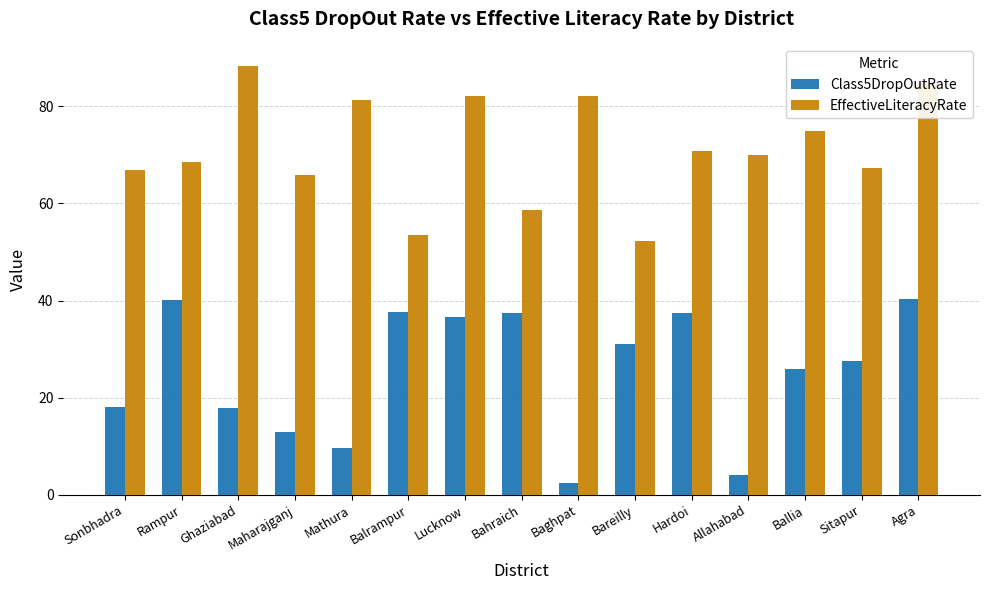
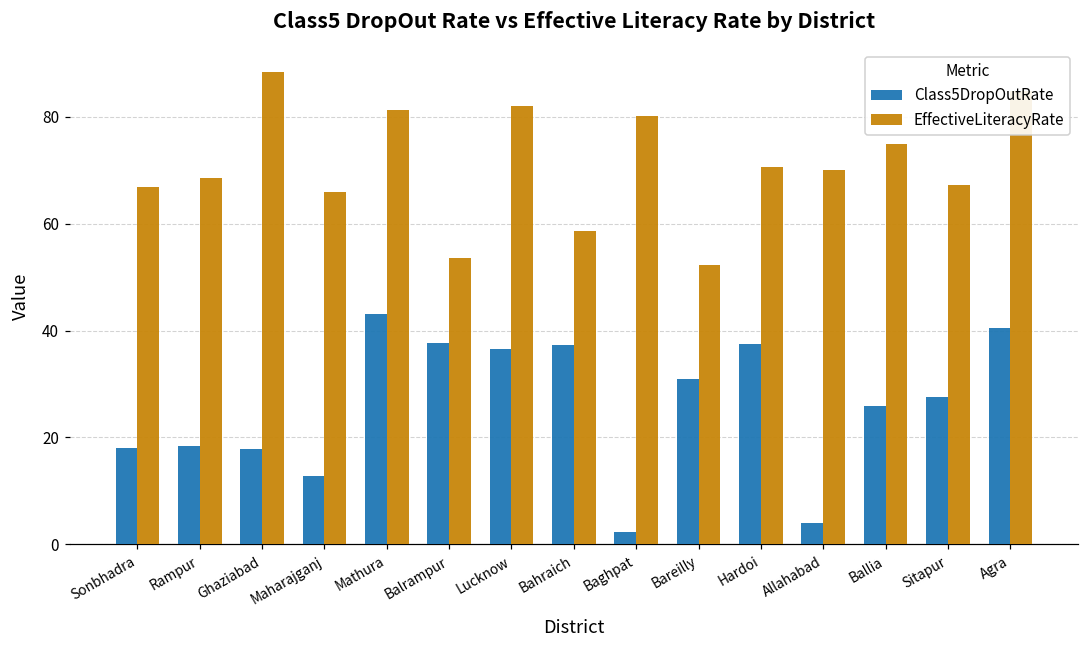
  {
    "Class5DropOutRate": {
      "Sonbhadra": 18,
-     "Rampur": 40,
+     "Rampur": 18,
      "Ghaziabad": 18,
      "Maharajganj": 13,
-     "Mathura": 10,
+     "Mathura": 43,
      "Balrampur": 38,
      "Lucknow": 37,
      "Bahraich": 37,
      "Baghpat": 2,
      "Bareilly": 31,
      "Hardoi": 37,
      "Allahabad": 4,
      "Ballia": 26,
      "Sitapur": 28,
      "Agra": 40
    },
    "EffectiveLiteracyRate": {
      "Sonbhadra": 67,
      "Rampur": 69,
      "Ghaziabad": 88,
      "Maharajganj": 66,
      "Mathura": 81,
      "Balrampur": 54,
      "Lucknow": 82,
      "Bahraich": 59,
-     "Baghpat": 82,
+     "Baghpat": 80,
      "Bareilly": 52,
      "Hardoi": 71,
      "Allahabad": 70,
      "Ballia": 75,
      "Sitapur": 67
    }
  }
